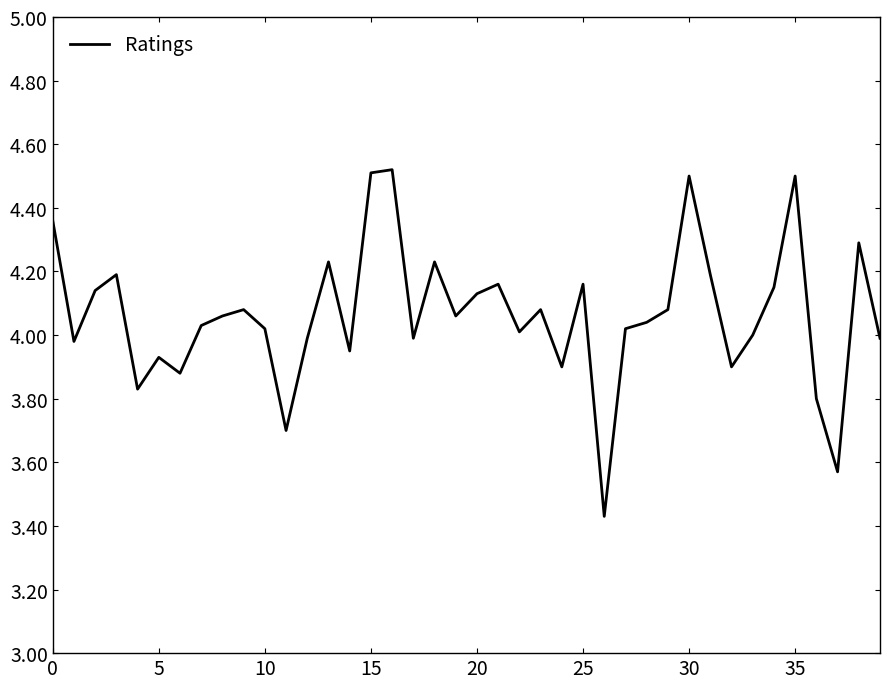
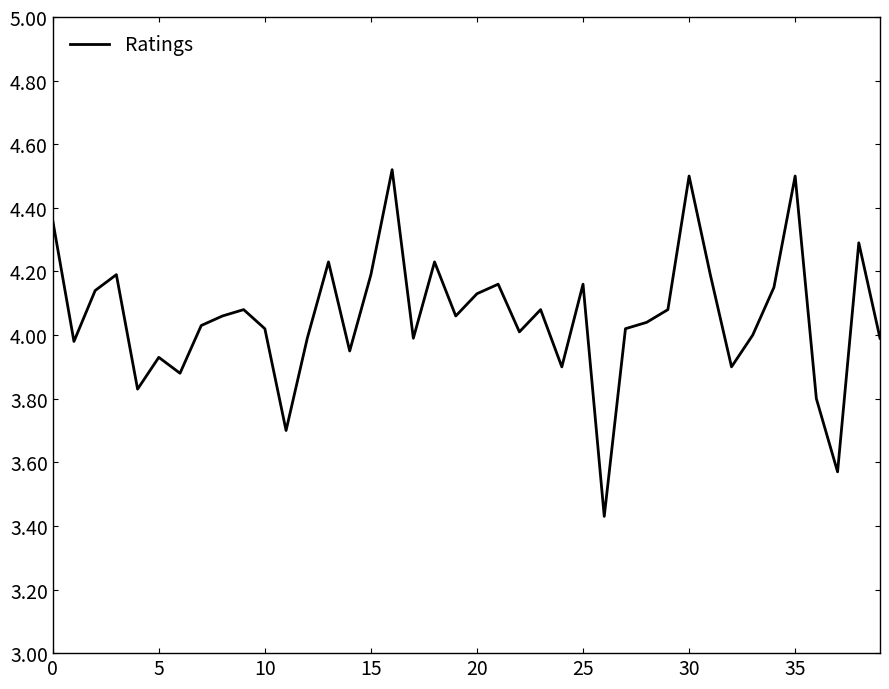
  {
    "0": 4.36,
    "5": 3.93,
    "10": 4.02,
-   "15": 4.51,
+   "15": 4.19,
    "20": 4.13,
    "25": 4.16,
    "30": 4.50,
    "35": 4.50
  }
